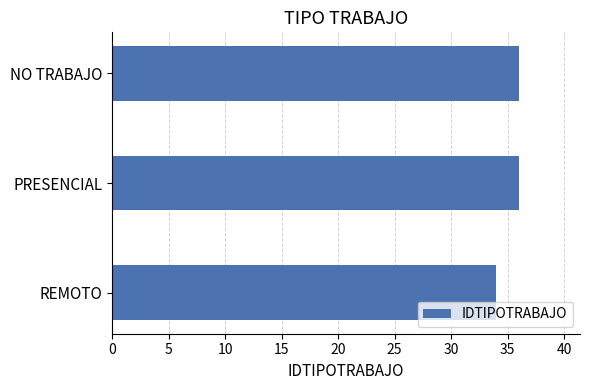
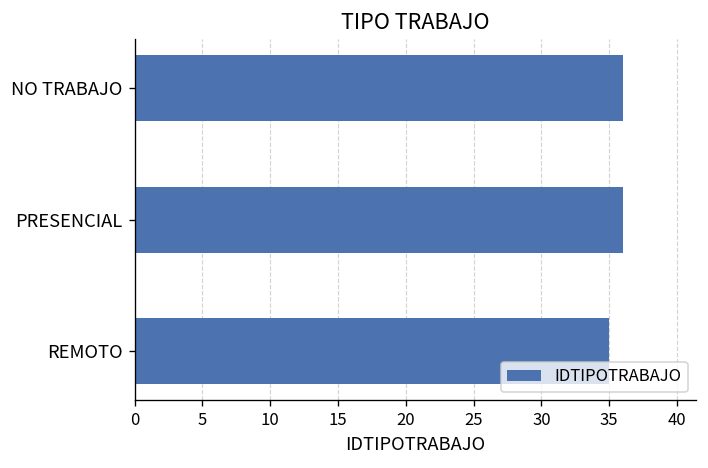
  {
    "NO TRABAJO": 36,
    "PRESENCIAL": 36,
-   "REMOTO": 34
+   "REMOTO": 35
  }
